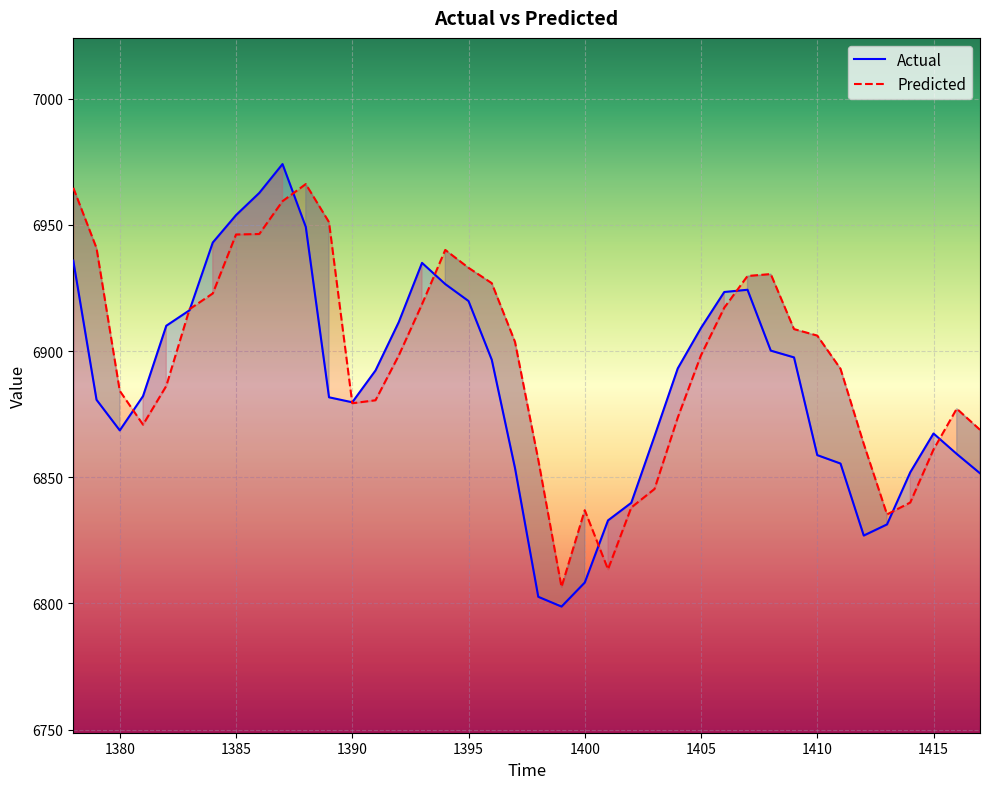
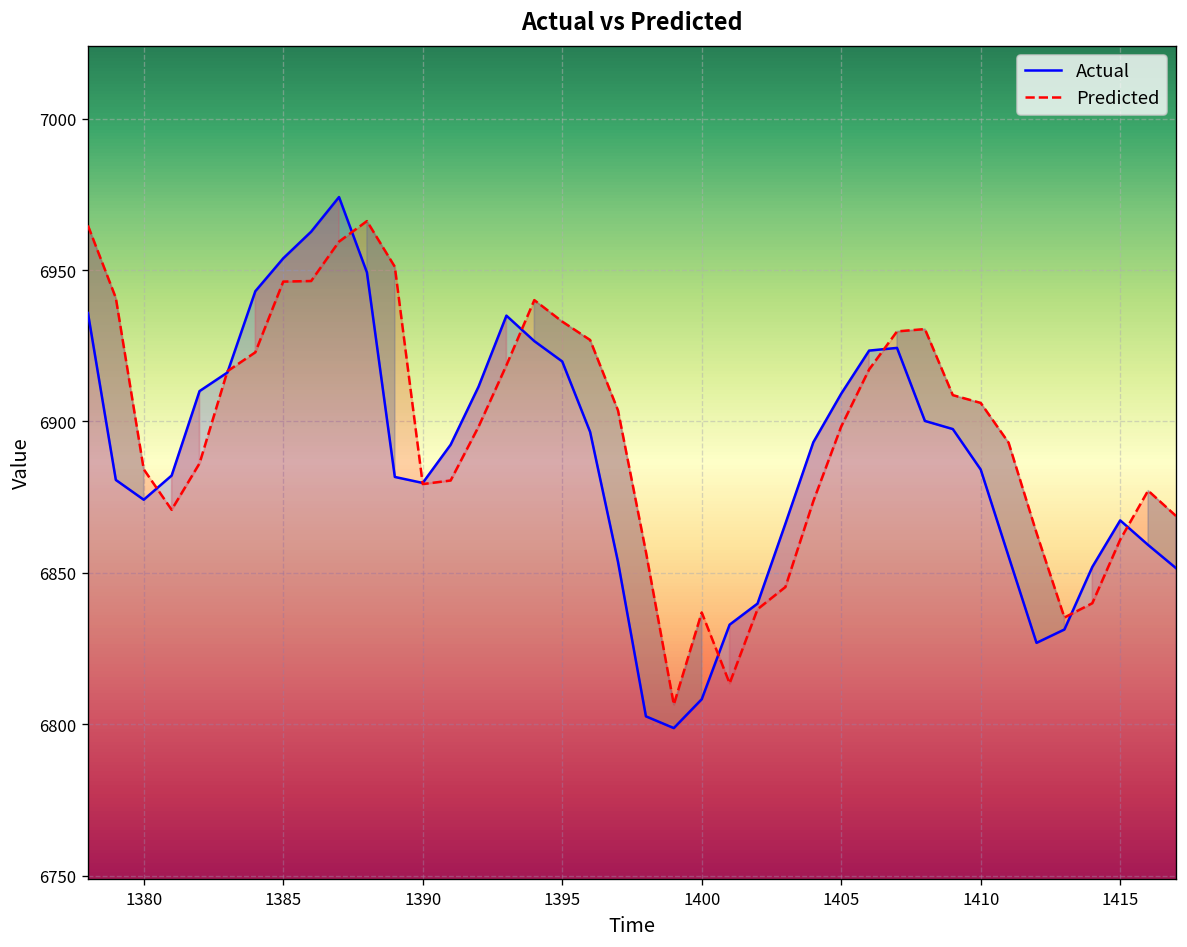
  {
    "Actual": {
-     "1380": 6869,
+     "1380": 6874,
      "1385": 6954,
      "1395": 6920,
      "1400": 6808,
      "1405": 6909,
-     "1410": 6859,
+     "1410": 6884,
      "1415": 6867
    },
    "Predicted": {
      "1380": 6884,
      "1385": 6946,
      "1395": 6933,
      "1400": 6837,
      "1405": 6898,
      "1410": 6906,
      "1415": 6861
    }
  }
